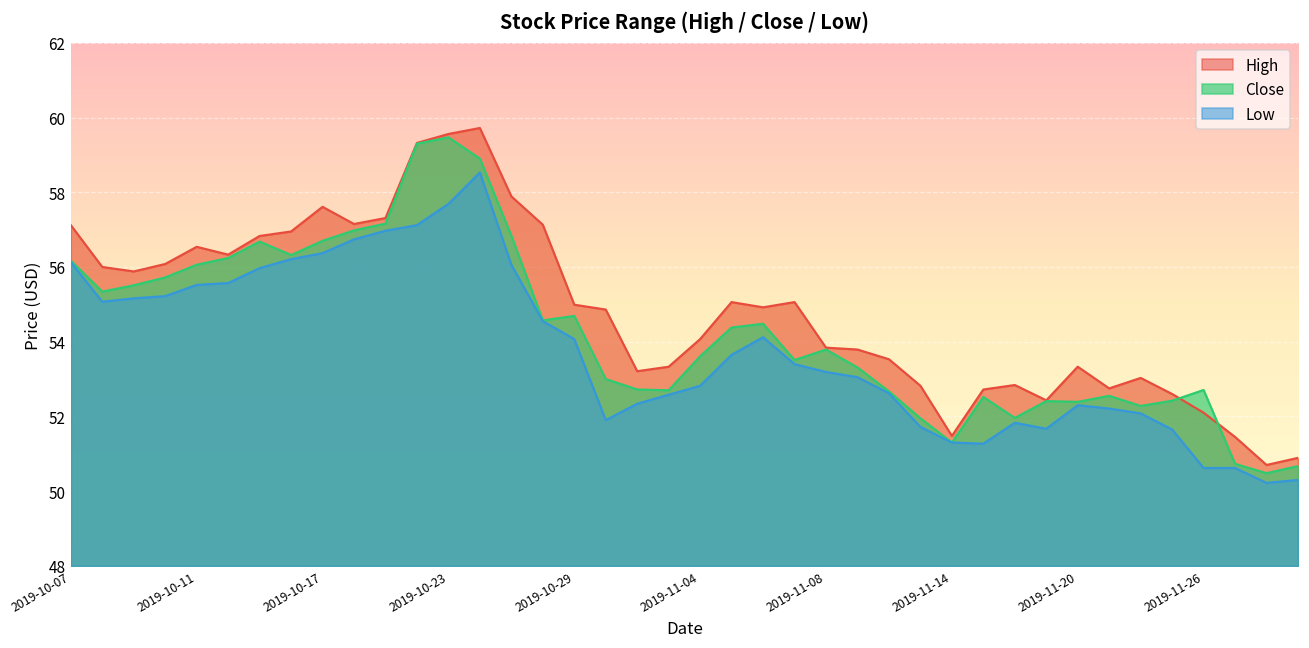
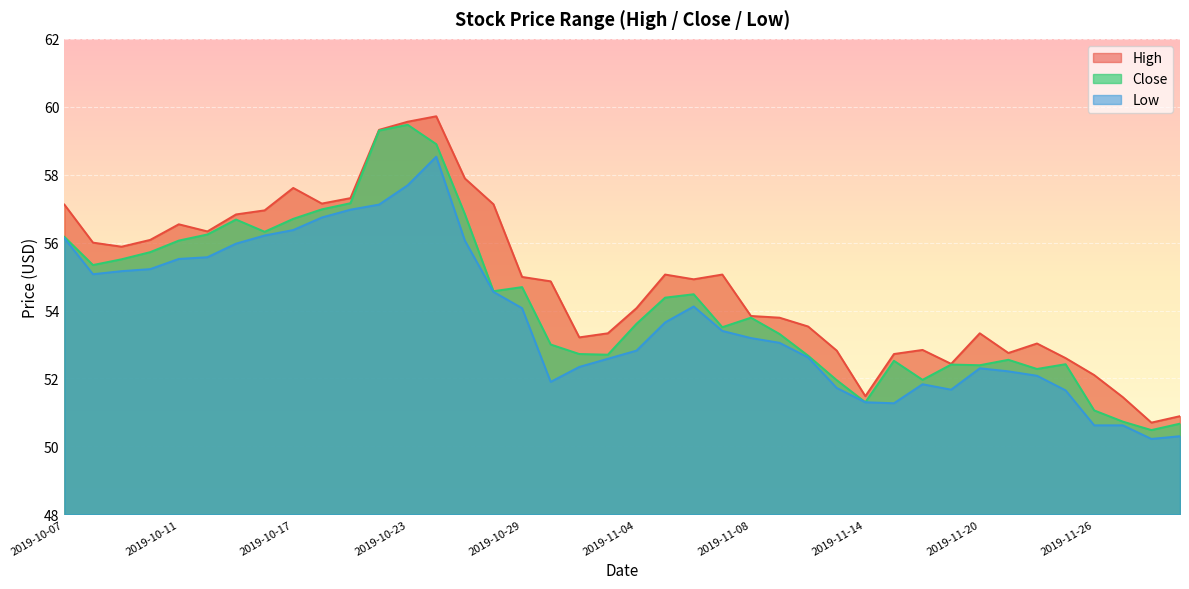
  {
    "High": {
      "2019-10-07": 57.1,
      "2019-10-11": 56.5,
      "2019-10-17": 57.6,
      "2019-10-23": 59.6,
      "2019-10-29": 55.0,
      "2019-11-04": 54.1,
      "2019-11-14": 51.5,
      "2019-11-20": 53.3,
      "2019-11-26": 52.1
    },
    "Close": {
      "2019-10-11": 56.1,
      "2019-10-17": 56.7,
      "2019-10-23": 59.5,
      "2019-10-29": 54.7,
      "2019-11-04": 53.6,
      "2019-11-20": 52.4,
-     "2019-11-26": 52.7
+     "2019-11-26": 51.1
    },
    "Low": {
      "2019-10-11": 55.5,
      "2019-10-17": 56.4,
      "2019-10-23": 57.7,
      "2019-10-29": 54.1,
      "2019-11-04": 52.8,
      "2019-11-08": 53.2,
      "2019-11-20": 52.3,
      "2019-11-26": 50.6
    }
  }
